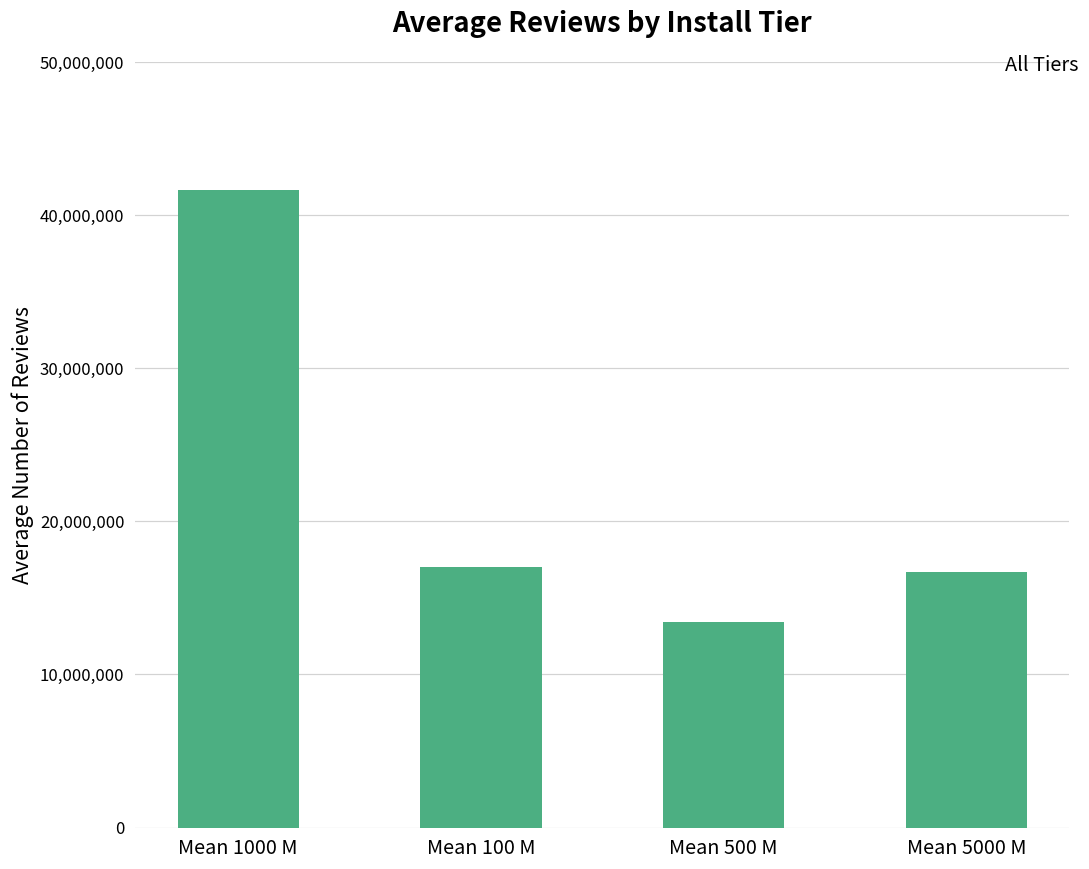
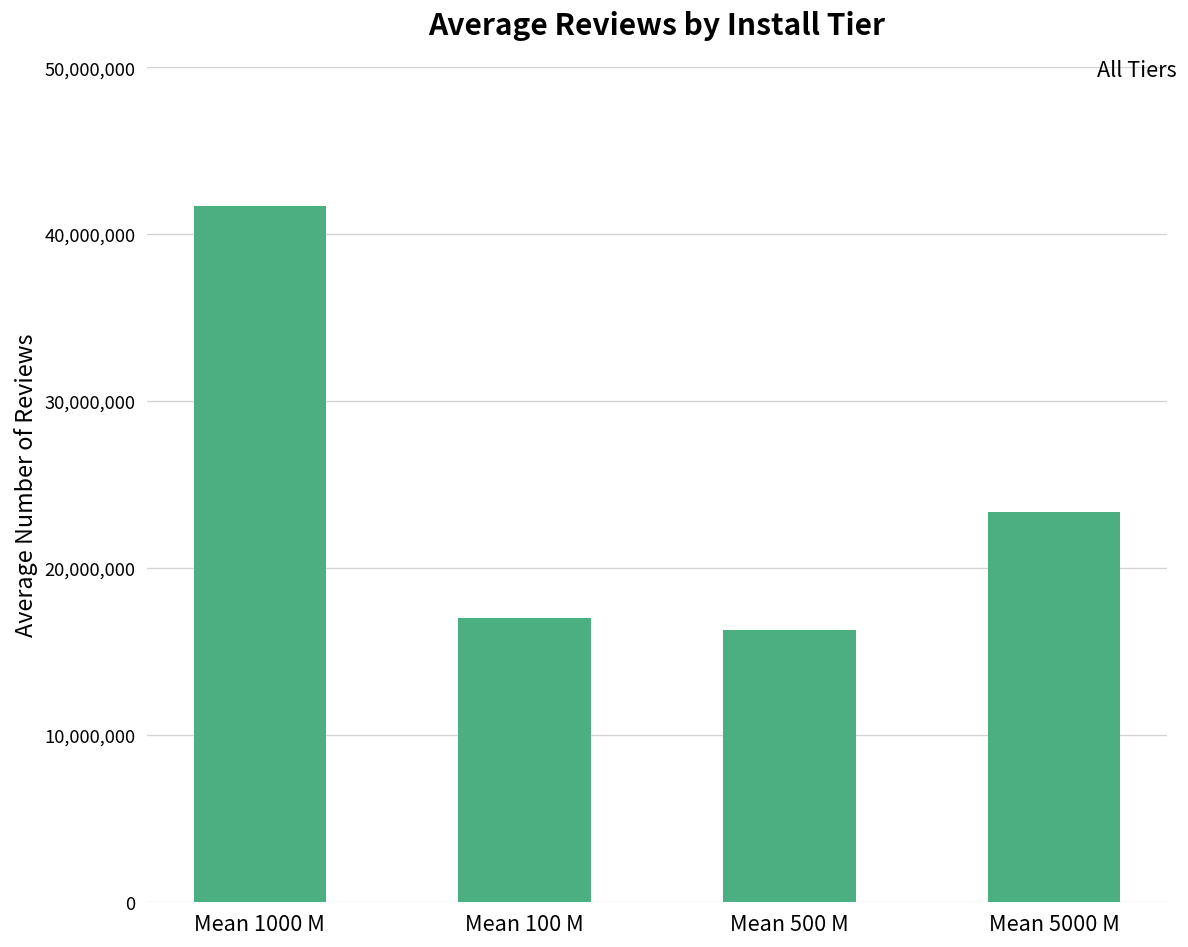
  {
    "Mean 1000 M": "41,700,000",
    "Mean 100 M": "17,000,000",
-   "Mean 500 M": "13,500,000",
-   "Mean 5000 M": "16,700,000"
+   "Mean 500 M": "16,300,000",
+   "Mean 5000 M": "23,300,000"
  }
